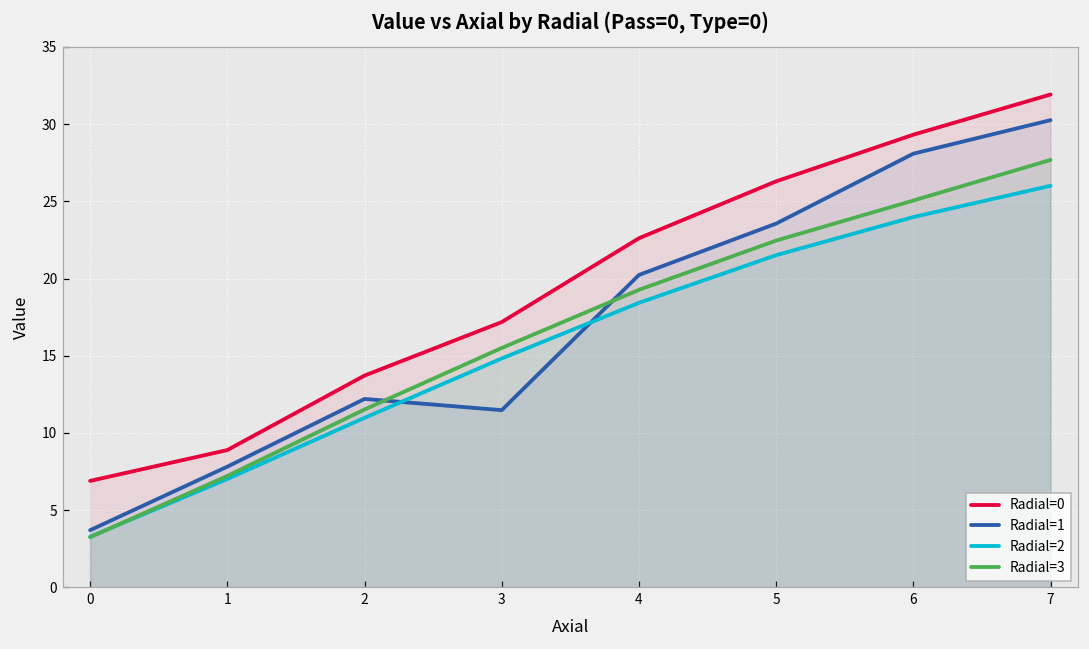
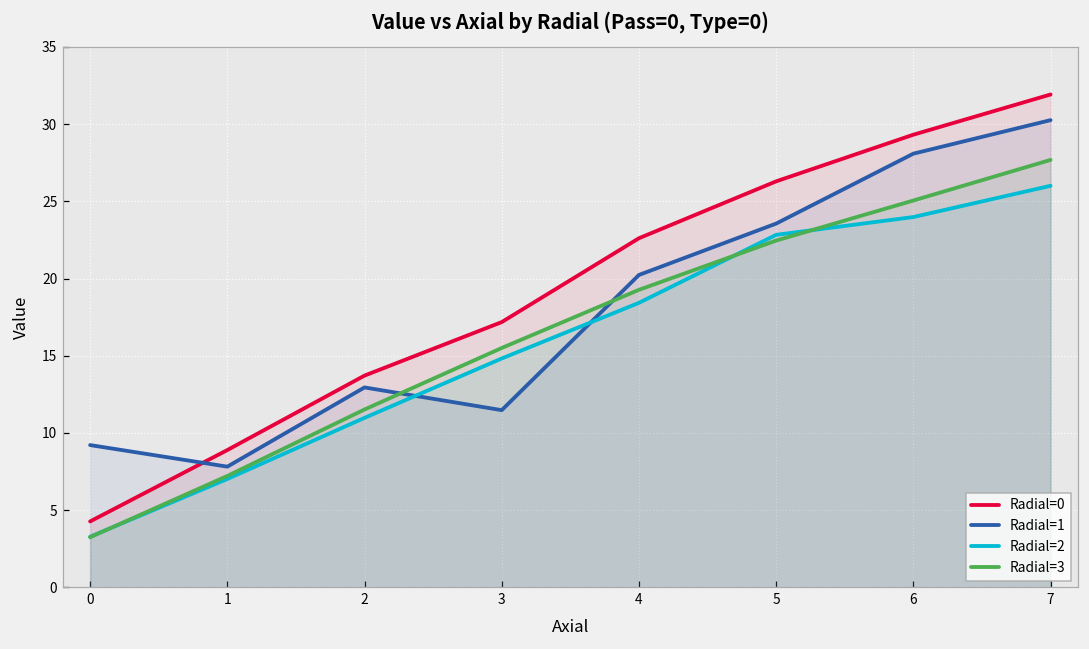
  {
    "Radial=0": {
-     "0": 6.9,
+     "0": 4.3,
      "1": 8.9,
      "2": 13.7,
      "3": 17.2,
      "4": 22.6,
      "5": 26.3,
      "6": 29.3,
      "7": 31.9
    },
    "Radial=1": {
-     "0": 3.7,
+     "0": 9.2,
      "1": 7.8,
-     "2": 12.2,
+     "2": 12.9,
      "3": 11.5,
      "4": 20.2,
      "5": 23.6,
      "6": 28.1,
      "7": 30.3
    },
    "Radial=2": {
      "1": 7.0,
      "2": 11.0,
      "3": 14.8,
      "4": 18.4,
-     "5": 21.5,
+     "5": 22.8,
      "6": 24.0,
      "7": 26.0
    },
    "Radial=3": {
      "1": 7.2,
      "2": 11.5,
      "3": 15.5,
      "4": 19.3,
      "5": 22.5,
      "6": 25.1,
      "7": 27.7
    }
  }
